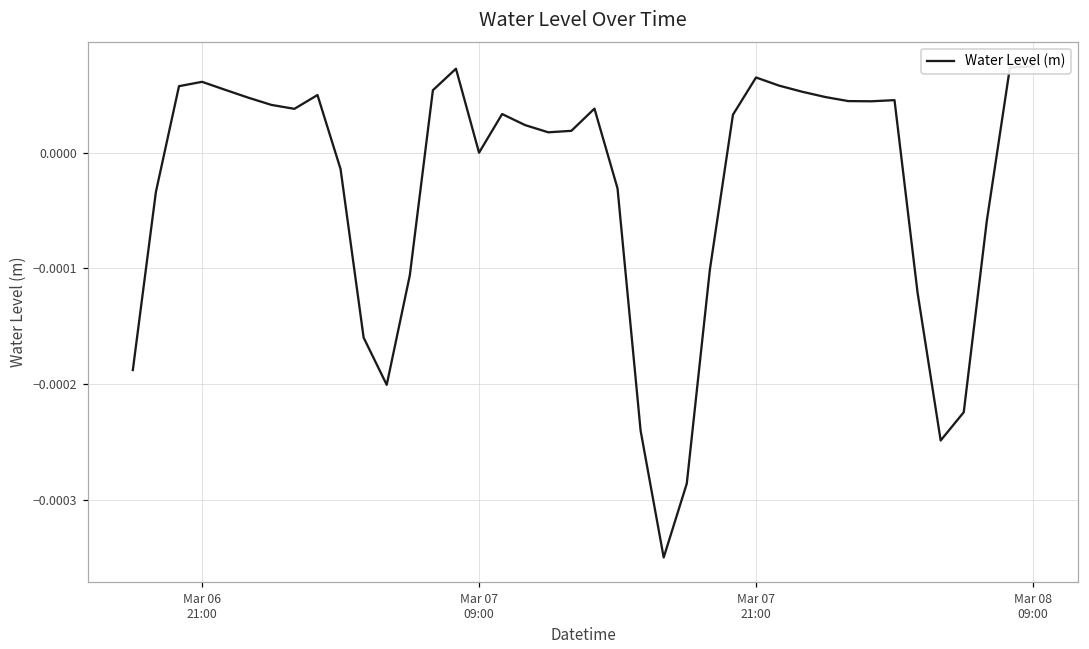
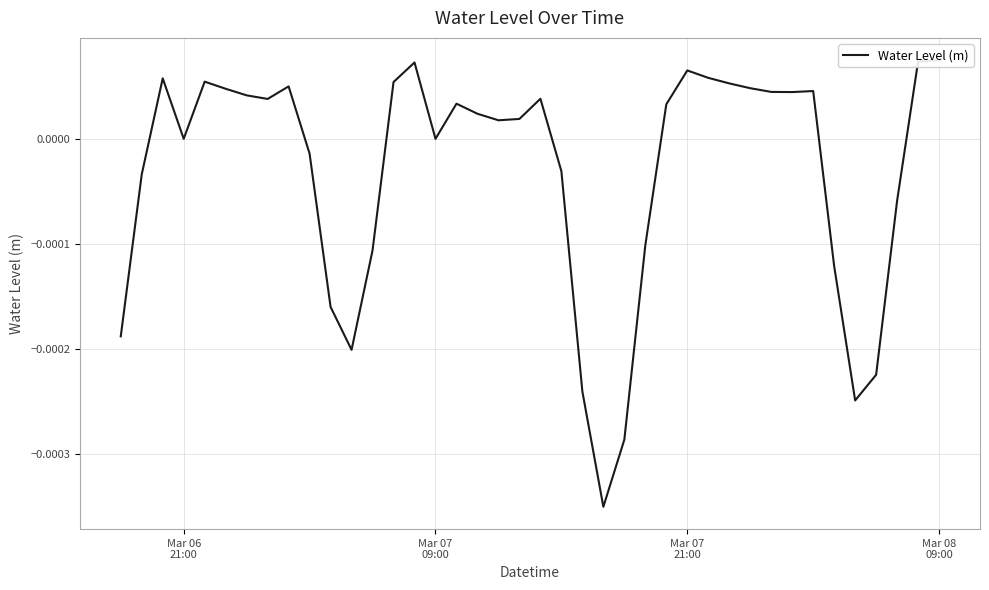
  {
-   "Mar 06 21:00": 0.0001,
+   "Mar 06 21:00": 0.0000,
    "Mar 07 09:00": 0.0000,
    "Mar 07 21:00": 0.000065
  }
